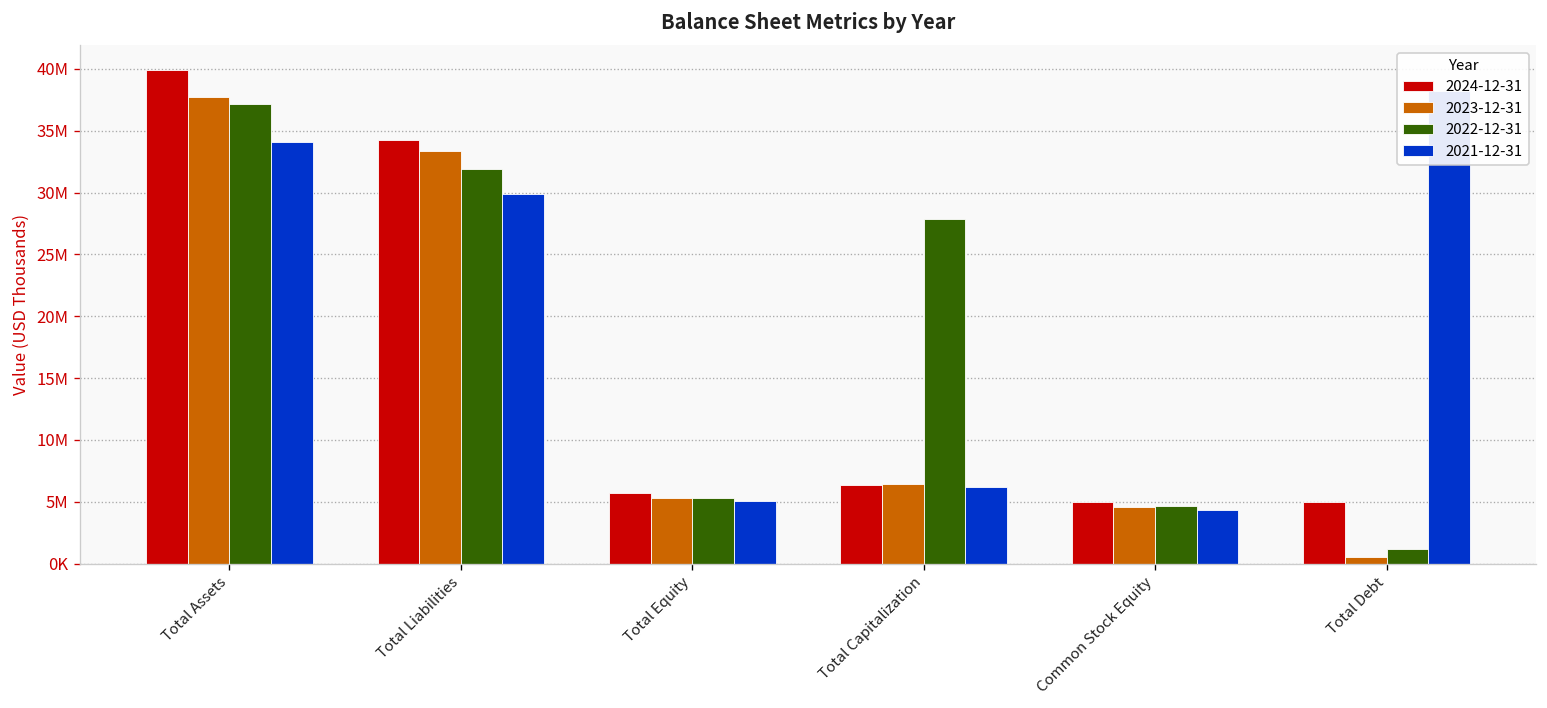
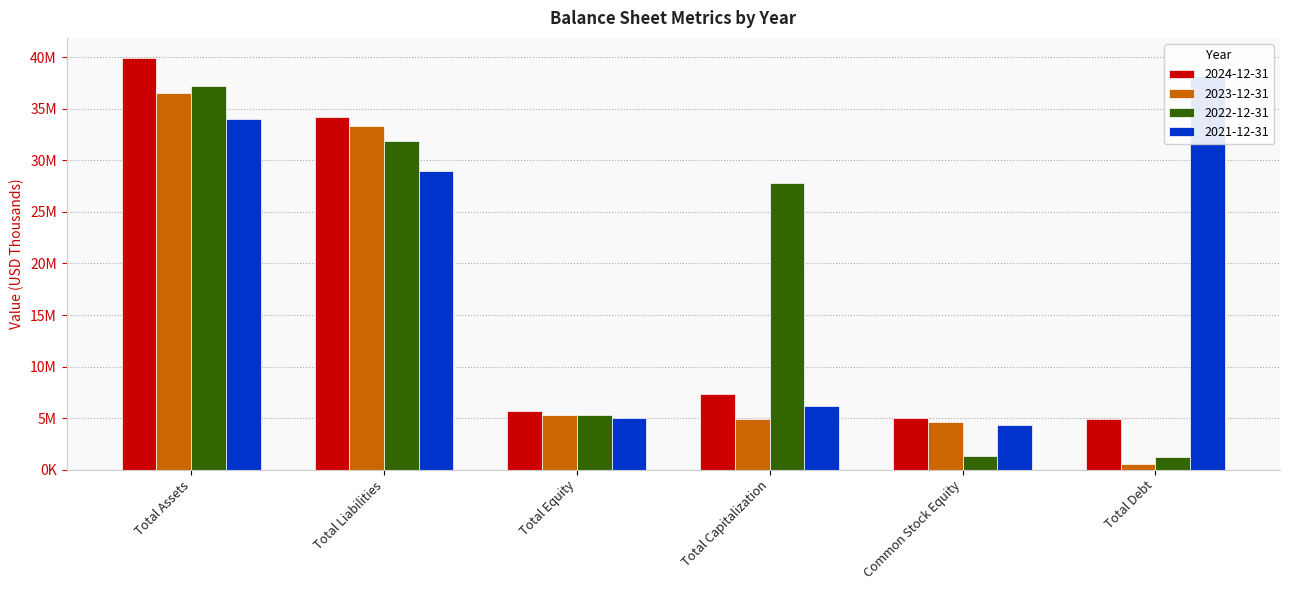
  {
    "2024-12-31": {
      "Total Assets": 39900000,
      "Total Liabilities": 34200000,
      "Total Equity": 5700000,
-     "Total Capitalization": 6400000,
+     "Total Capitalization": 7400000,
      "Common Stock Equity": 5000000,
      "Total Debt": 4900000
    },
    "2023-12-31": {
-     "Total Assets": 37700000,
+     "Total Assets": 36600000,
      "Total Liabilities": 33400000,
      "Total Equity": 5300000,
-     "Total Capitalization": 6500000,
+     "Total Capitalization": 4900000,
      "Common Stock Equity": 4600000,
      "Total Debt": 500000
    },
    "2022-12-31": {
      "Total Assets": 37200000,
      "Total Liabilities": 31900000,
      "Total Equity": 5300000,
      "Total Capitalization": 27800000,
-     "Common Stock Equity": 4600000,
+     "Common Stock Equity": 1300000,
      "Total Debt": 1200000
    },
    "2021-12-31": {
      "Total Assets": 34000000,
-     "Total Liabilities": 29900000,
+     "Total Liabilities": 29000000,
      "Total Equity": 5000000,
      "Total Capitalization": 6200000,
      "Common Stock Equity": 4300000
    }
  }
